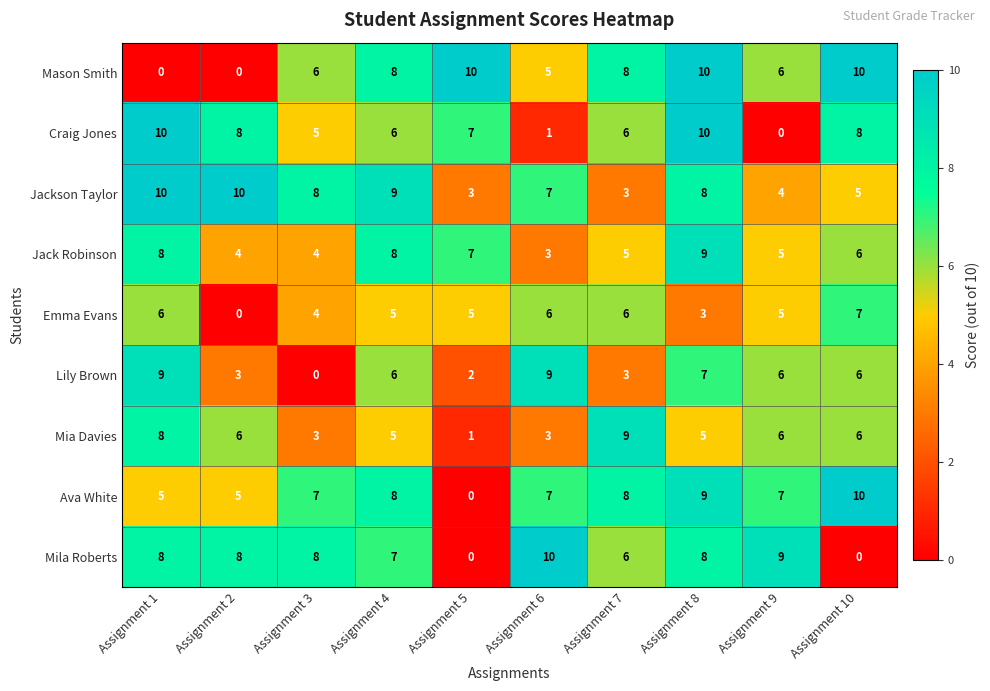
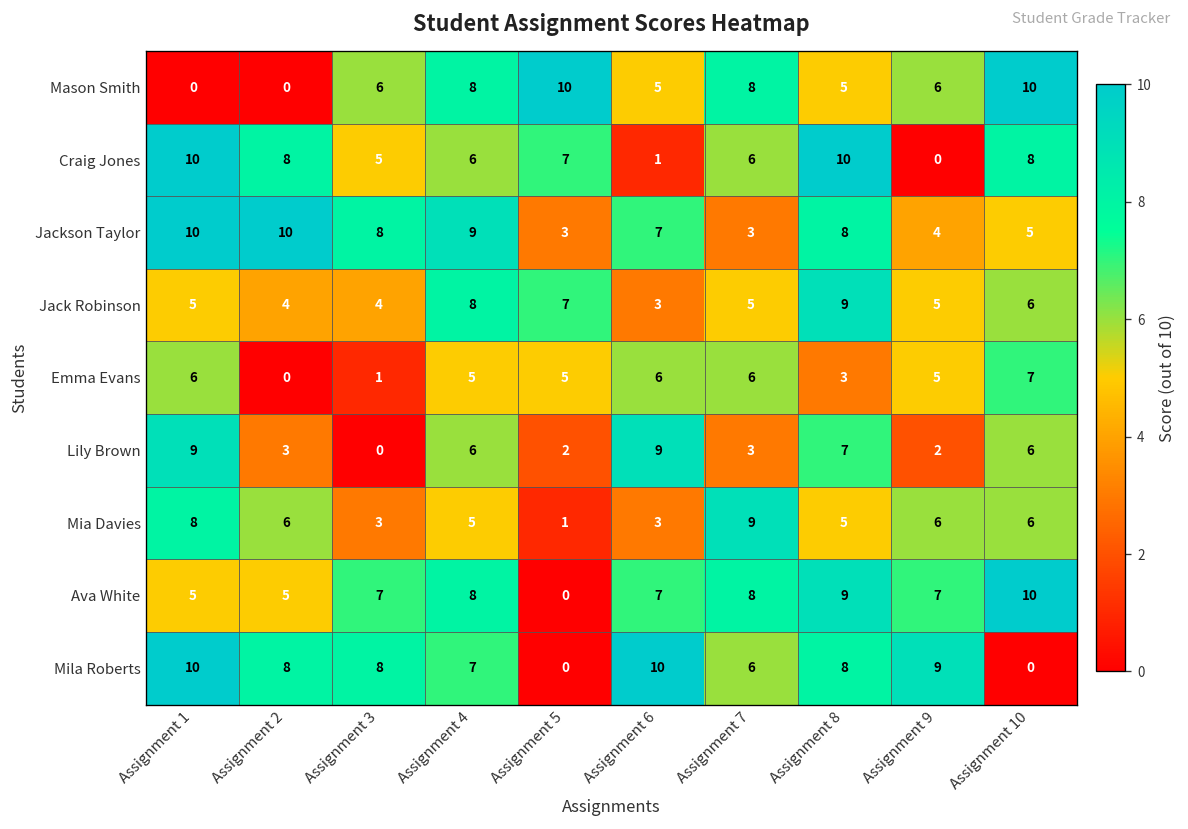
  {
    "Mason Smith": {
      "Assignment 1": 0,
      "Assignment 2": 0,
      "Assignment 3": 6,
      "Assignment 4": 8,
      "Assignment 5": 10,
      "Assignment 6": 5,
      "Assignment 7": 8,
-     "Assignment 8": 10,
+     "Assignment 8": 5,
      "Assignment 9": 6,
      "Assignment 10": 10
    },
    "Craig Jones": {
      "Assignment 1": 10,
      "Assignment 2": 8,
      "Assignment 3": 5,
      "Assignment 4": 6,
      "Assignment 5": 7,
      "Assignment 6": 1,
      "Assignment 7": 6,
      "Assignment 8": 10,
      "Assignment 9": 0,
      "Assignment 10": 8
    },
    "Jackson Taylor": {
      "Assignment 1": 10,
      "Assignment 2": 10,
      "Assignment 3": 8,
      "Assignment 4": 9,
      "Assignment 5": 3,
      "Assignment 6": 7,
      "Assignment 7": 3,
      "Assignment 8": 8,
      "Assignment 9": 4,
      "Assignment 10": 5
    },
    "Jack Robinson": {
-     "Assignment 1": 8,
+     "Assignment 1": 5,
      "Assignment 2": 4,
      "Assignment 3": 4,
      "Assignment 4": 8,
      "Assignment 5": 7,
      "Assignment 6": 3,
      "Assignment 7": 5,
      "Assignment 8": 9,
      "Assignment 9": 5,
      "Assignment 10": 6
    },
    "Emma Evans": {
      "Assignment 1": 6,
      "Assignment 2": 0,
-     "Assignment 3": 4,
+     "Assignment 3": 1,
      "Assignment 4": 5,
      "Assignment 5": 5,
      "Assignment 6": 6,
      "Assignment 7": 6,
      "Assignment 8": 3,
      "Assignment 9": 5,
      "Assignment 10": 7
    },
    "Lily Brown": {
      "Assignment 1": 9,
      "Assignment 2": 3,
      "Assignment 3": 0,
      "Assignment 4": 6,
      "Assignment 5": 2,
      "Assignment 6": 9,
      "Assignment 7": 3,
      "Assignment 8": 7,
-     "Assignment 9": 6,
+     "Assignment 9": 2,
      "Assignment 10": 6
    },
    "Mia Davies": {
      "Assignment 1": 8,
      "Assignment 2": 6,
      "Assignment 3": 3,
      "Assignment 4": 5,
      "Assignment 5": 1,
      "Assignment 6": 3,
      "Assignment 7": 9,
      "Assignment 8": 5,
      "Assignment 9": 6,
      "Assignment 10": 6
    },
    "Ava White": {
      "Assignment 1": 5,
      "Assignment 2": 5,
      "Assignment 3": 7,
      "Assignment 4": 8,
      "Assignment 5": 0,
      "Assignment 6": 7,
      "Assignment 7": 8,
      "Assignment 8": 9,
      "Assignment 9": 7,
      "Assignment 10": 10
    },
    "Mila Roberts": {
-     "Assignment 1": 8,
+     "Assignment 1": 10,
      "Assignment 2": 8,
      "Assignment 3": 8,
      "Assignment 4": 7,
      "Assignment 5": 0,
      "Assignment 6": 10,
      "Assignment 7": 6,
      "Assignment 8": 8,
      "Assignment 9": 9,
      "Assignment 10": 0
    }
  }
